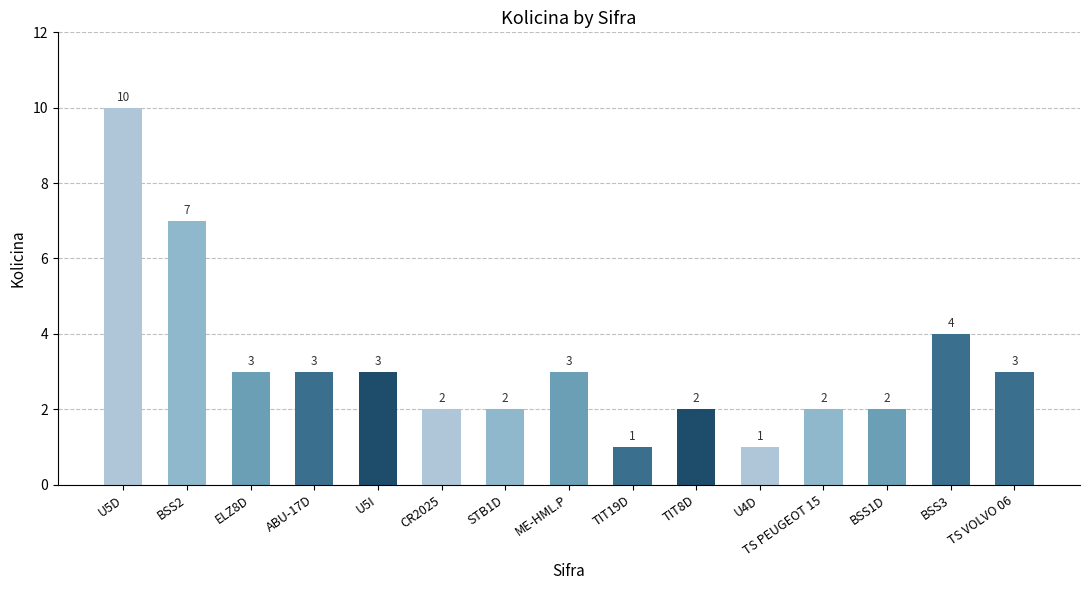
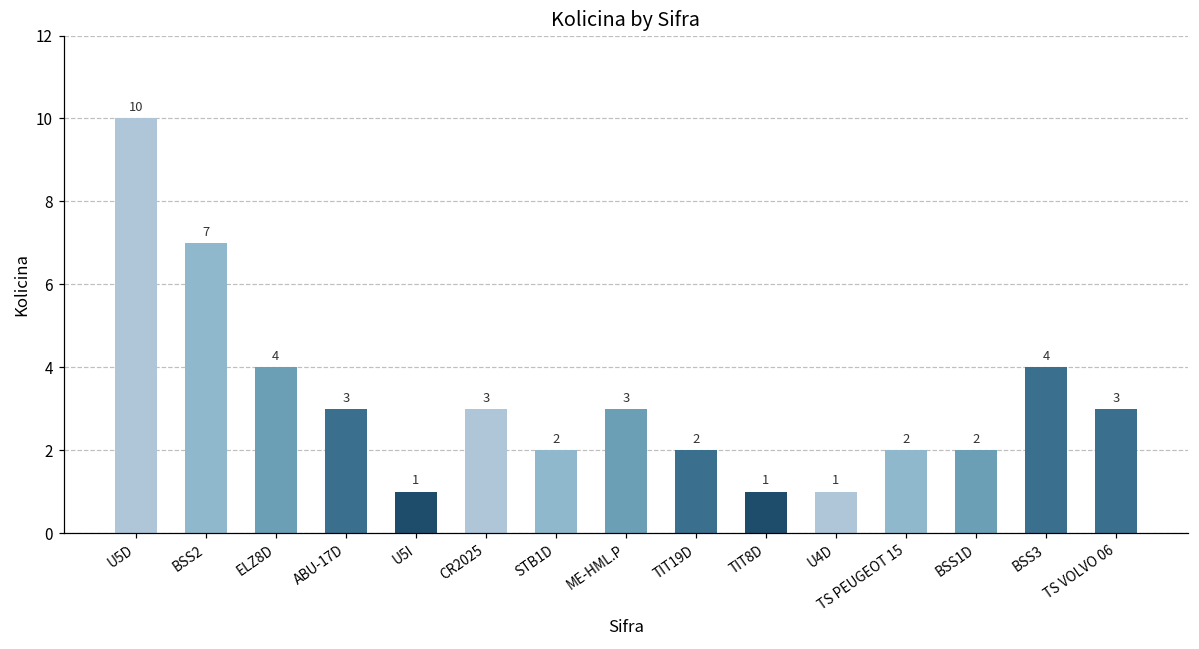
  {
    "U5D": 10,
    "BSS2": 7,
-   "ELZ8D": 3,
+   "ELZ8D": 4,
    "ABU-17D": 3,
-   "U5I": 3,
-   "CR2025": 2,
+   "U5I": 1,
+   "CR2025": 3,
    "STB1D": 2,
    "ME-HML.P": 3,
-   "TIT19D": 1,
-   "TIT8D": 2,
+   "TIT19D": 2,
+   "TIT8D": 1,
    "U4D": 1,
    "TS PEUGEOT 15": 2,
    "BSS1D": 2,
    "BSS3": 4,
    "TS VOLVO 06": 3
  }
